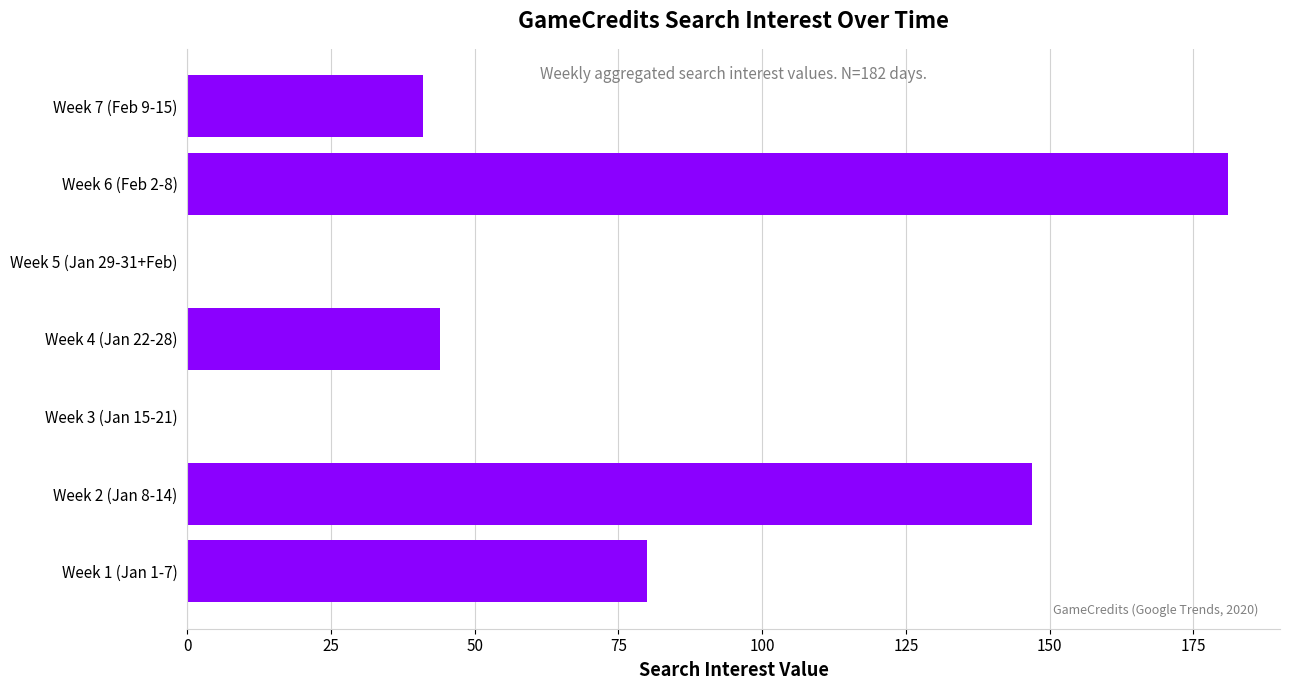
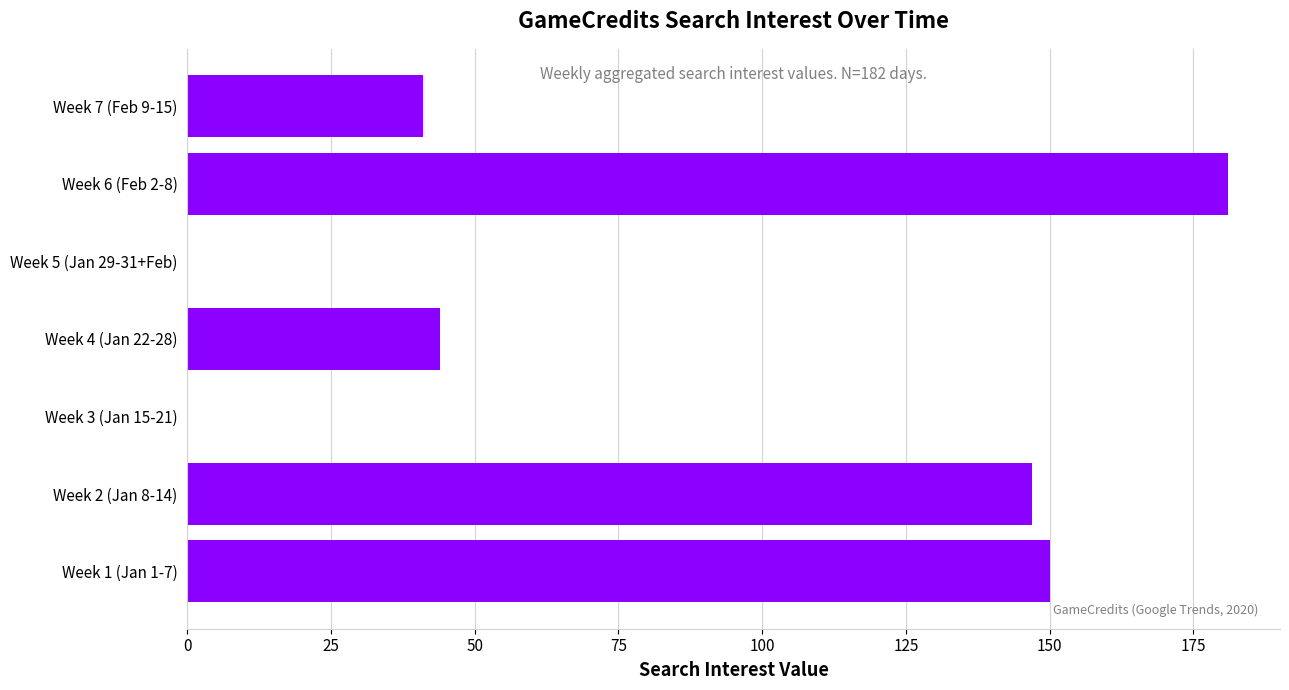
  {
    "Week 7 (Feb 9-15)": 41,
    "Week 6 (Feb 2-8)": 181,
    "Week 5 (Jan 29-31+Feb)": 0,
    "Week 4 (Jan 22-28)": 44,
    "Week 3 (Jan 15-21)": 0,
    "Week 2 (Jan 8-14)": 147,
-   "Week 1 (Jan 1-7)": 80
+   "Week 1 (Jan 1-7)": 150
  }
